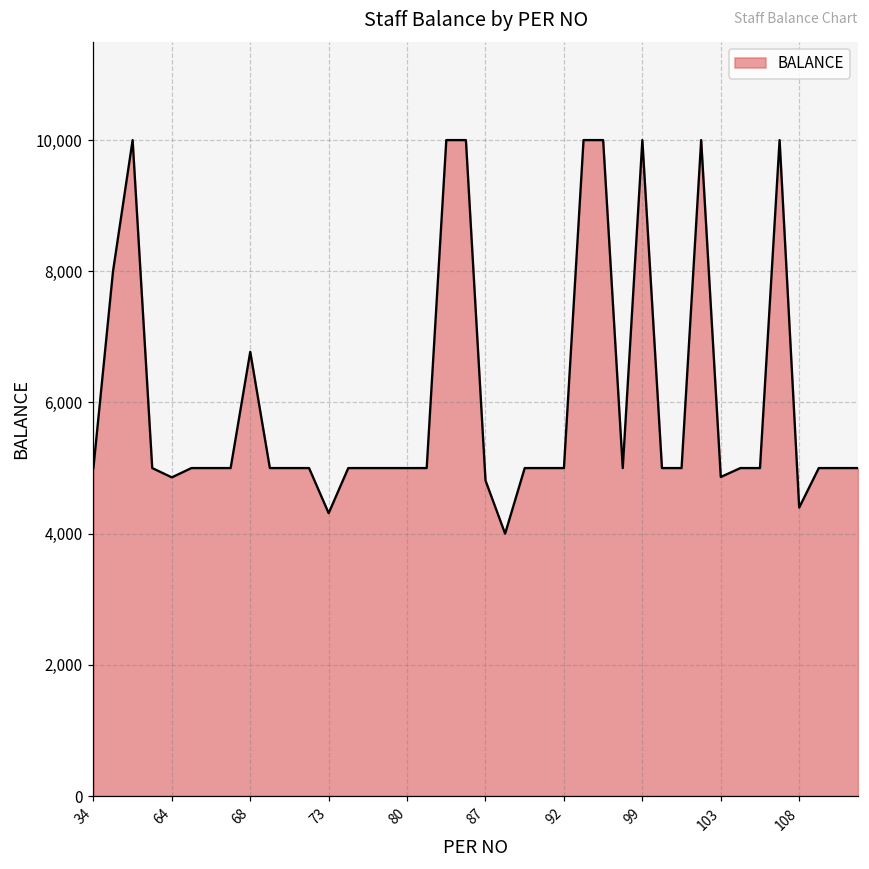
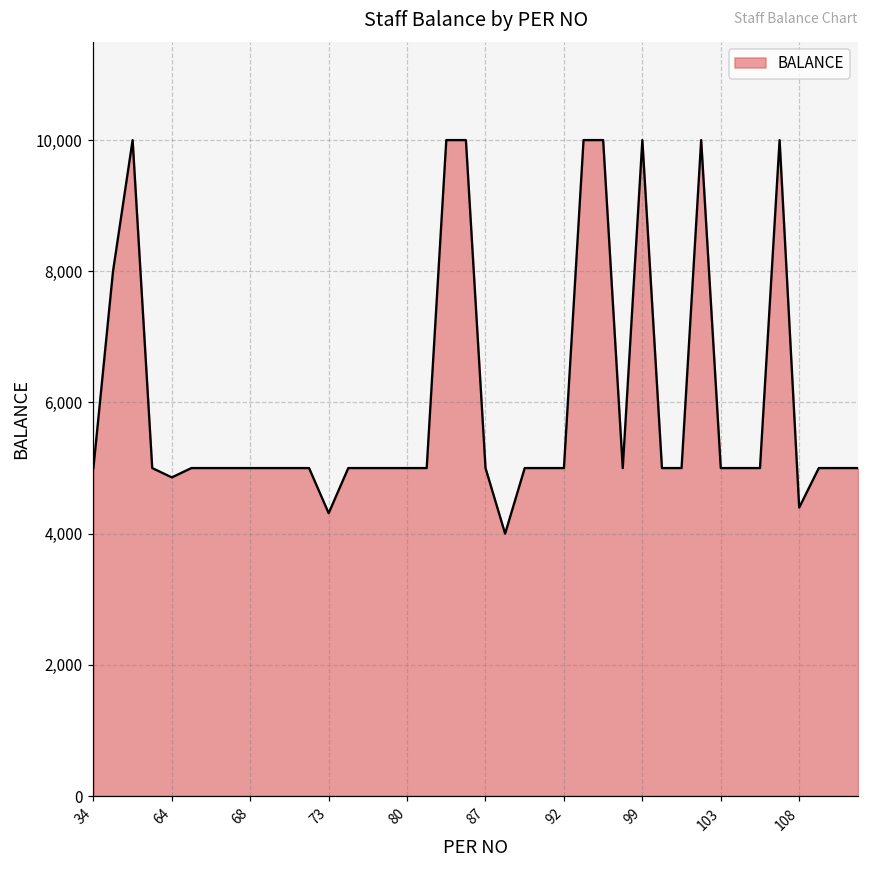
  {
    "64": "4,900",
-   "68": "6,800",
+   "68": "5,000",
    "73": "4,300",
    "80": "5,000",
-   "87": "4,800",
+   "87": "5,000",
    "92": "5,000",
    "99": "10,000",
-   "103": "4,900",
+   "103": "5,000",
    "108": "4,400"
  }
